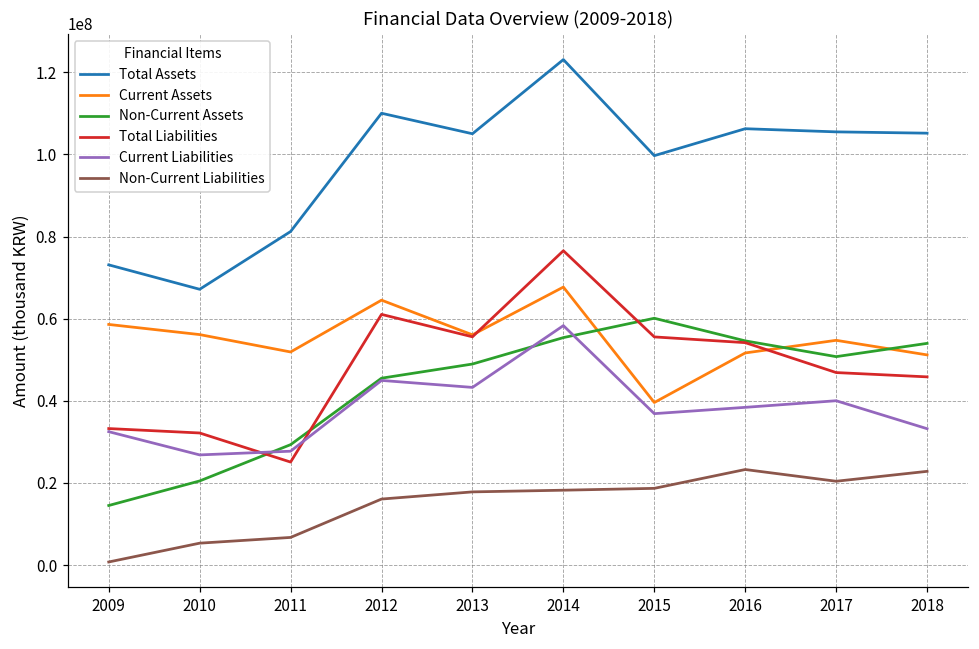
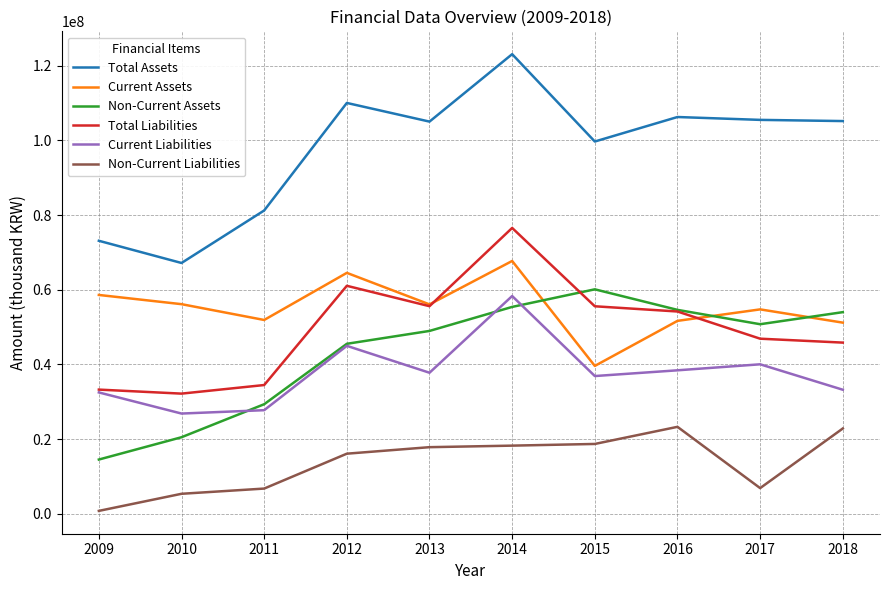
  {
    "Total Assets": {
      "2009": 73000000,
      "2010": 67000000,
      "2011": 81000000,
      "2012": 110000000,
      "2013": 105000000,
      "2014": 123000000,
      "2015": 100000000,
      "2016": 106000000,
      "2017": 106000000,
      "2018": 105000000
    },
    "Current Assets": {
      "2009": 59000000,
      "2010": 56000000,
      "2011": 52000000,
      "2012": 65000000,
      "2014": 68000000,
      "2015": 40000000,
      "2016": 52000000,
      "2017": 55000000,
      "2018": 51000000
    },
    "Non-Current Assets": {
      "2009": 15000000,
      "2010": 20000000,
      "2011": 29000000,
      "2013": 49000000,
      "2014": 55000000,
      "2015": 60000000,
      "2017": 51000000,
      "2018": 54000000
    },
    "Total Liabilities": {
      "2009": 33000000,
      "2010": 32000000,
-     "2011": 25000000,
+     "2011": 34000000,
      "2012": 61000000,
      "2014": 77000000,
      "2015": 56000000,
      "2017": 47000000,
      "2018": 46000000
    },
    "Current Liabilities": {
      "2009": 32000000,
      "2010": 27000000,
      "2011": 28000000,
-     "2013": 43000000,
+     "2013": 38000000,
      "2014": 58000000,
      "2015": 37000000,
      "2016": 38000000,
      "2017": 40000000,
      "2018": 33000000
    },
    "Non-Current Liabilities": {
      "2009": 1000000,
      "2010": 5000000,
      "2011": 7000000,
      "2012": 16000000,
      "2013": 18000000,
      "2014": 18000000,
      "2015": 19000000,
      "2016": 23000000,
-     "2017": 20000000,
+     "2017": 7000000,
      "2018": 23000000
    }
  }
